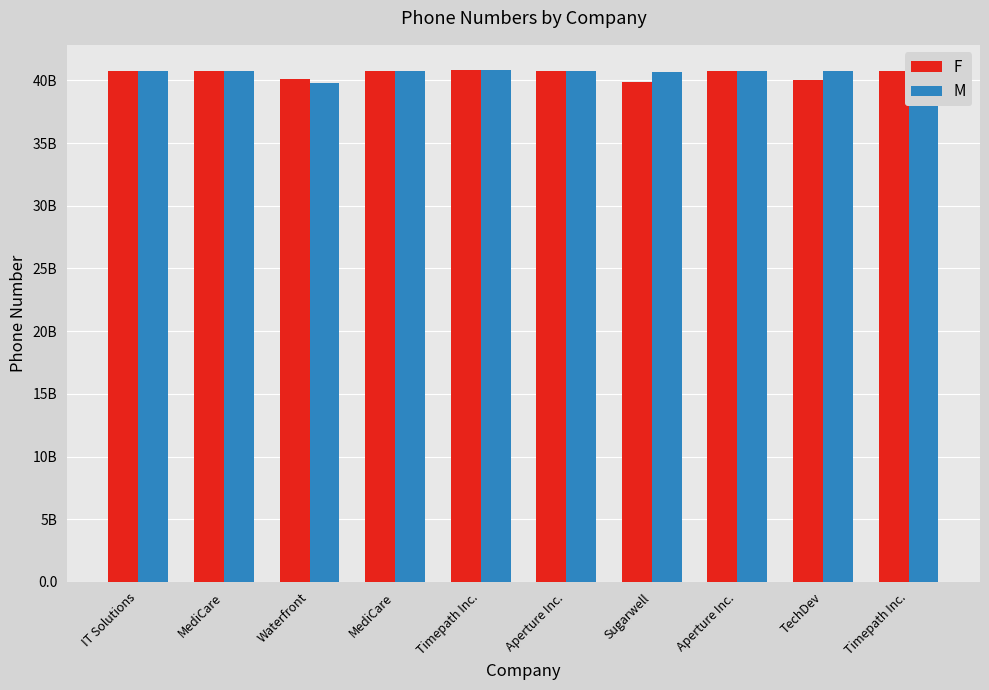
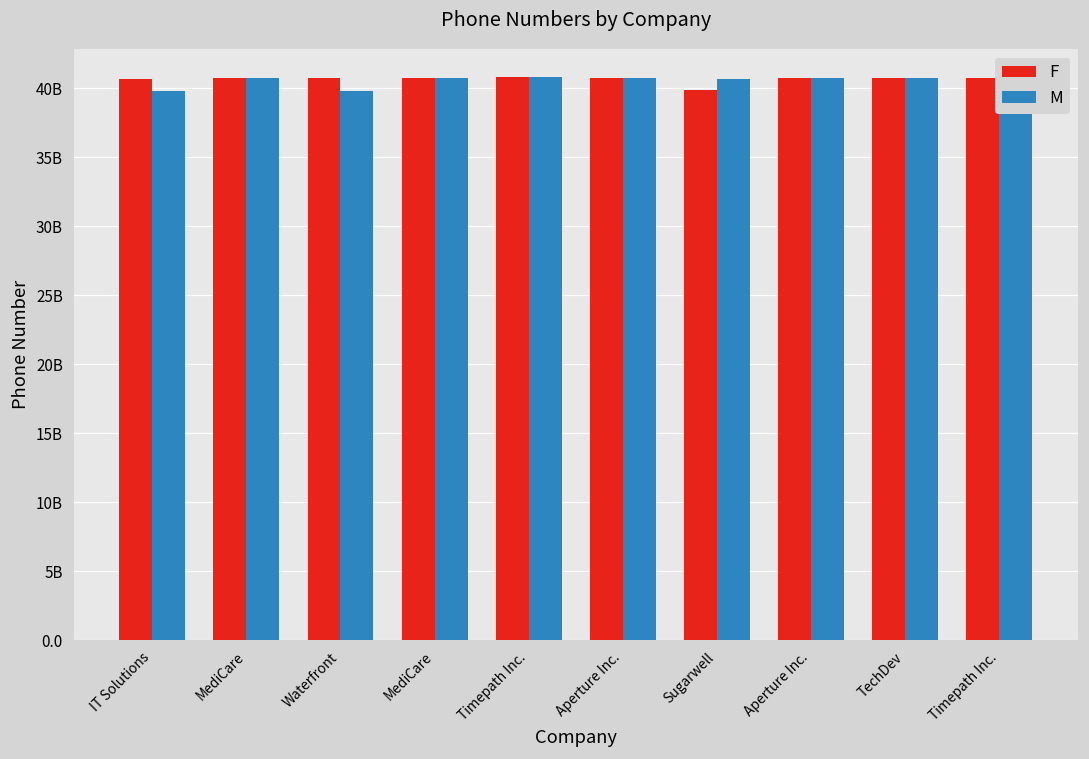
  {
    "F": {
      "IT Solutions": 40700000000,
-     "Waterfront": 40100000000,
+     "Waterfront": 40700000000,
      "Sugarwell": 39900000000,
-     "TechDev": 40000000000
+     "TechDev": 40700000000
    },
    "M": {
-     "IT Solutions": 40700000000,
+     "IT Solutions": 39800000000,
      "Waterfront": 39800000000,
      "Sugarwell": 40700000000,
      "TechDev": 40700000000
    }
  }
